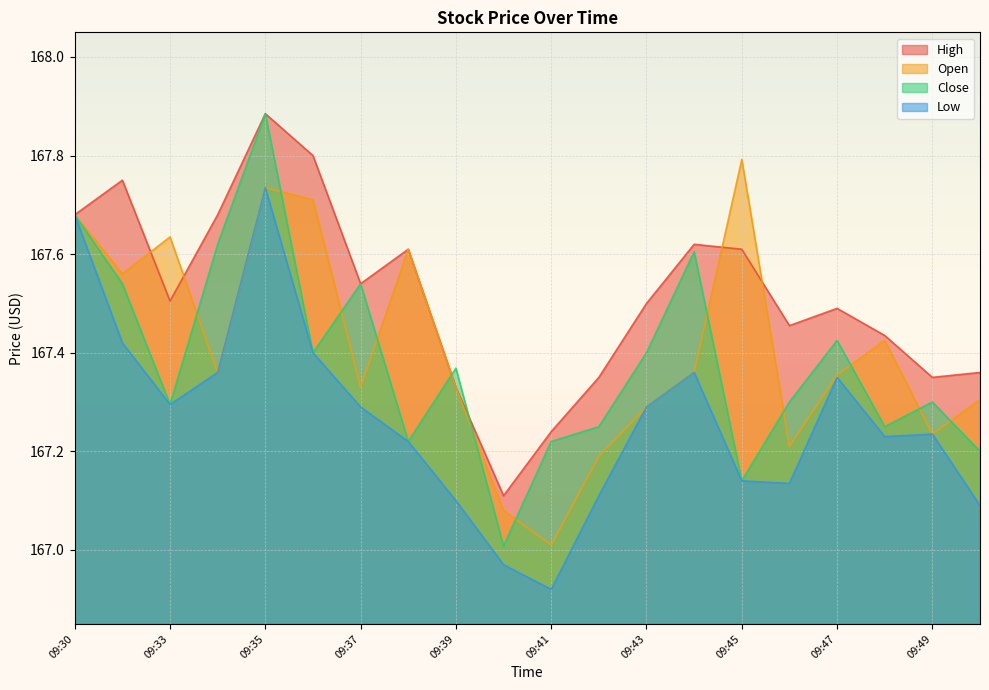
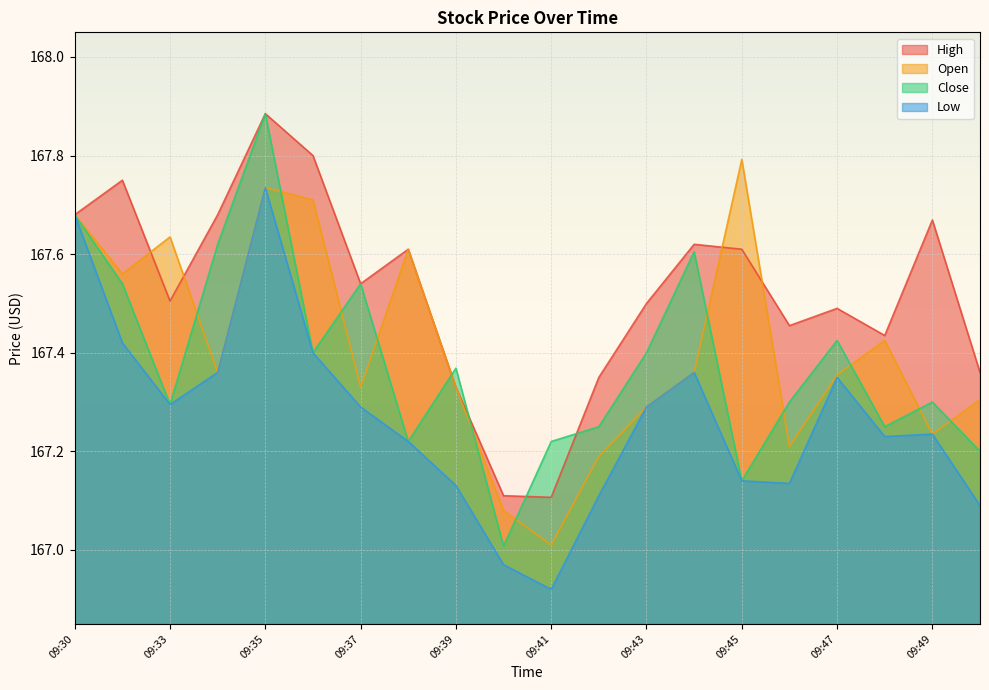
  {
    "High": {
      "09:33": 167.50,
-     "09:41": 167.24,
+     "09:41": 167.11,
      "09:43": 167.50,
      "09:45": 167.61,
      "09:47": 167.49,
-     "09:49": 167.35
+     "09:49": 167.67
    },
    "Open": {
      "09:33": 167.63,
      "09:37": 167.33,
      "09:41": 167.01,
      "09:45": 167.79
    },
    "Close": {
      "09:39": 167.37,
      "09:41": 167.22,
      "09:43": 167.40,
      "09:47": 167.43,
      "09:49": 167.30
    },
    "Low": {
      "09:37": 167.29,
-     "09:39": 167.10,
+     "09:39": 167.13,
      "09:41": 166.92
    }
  }
